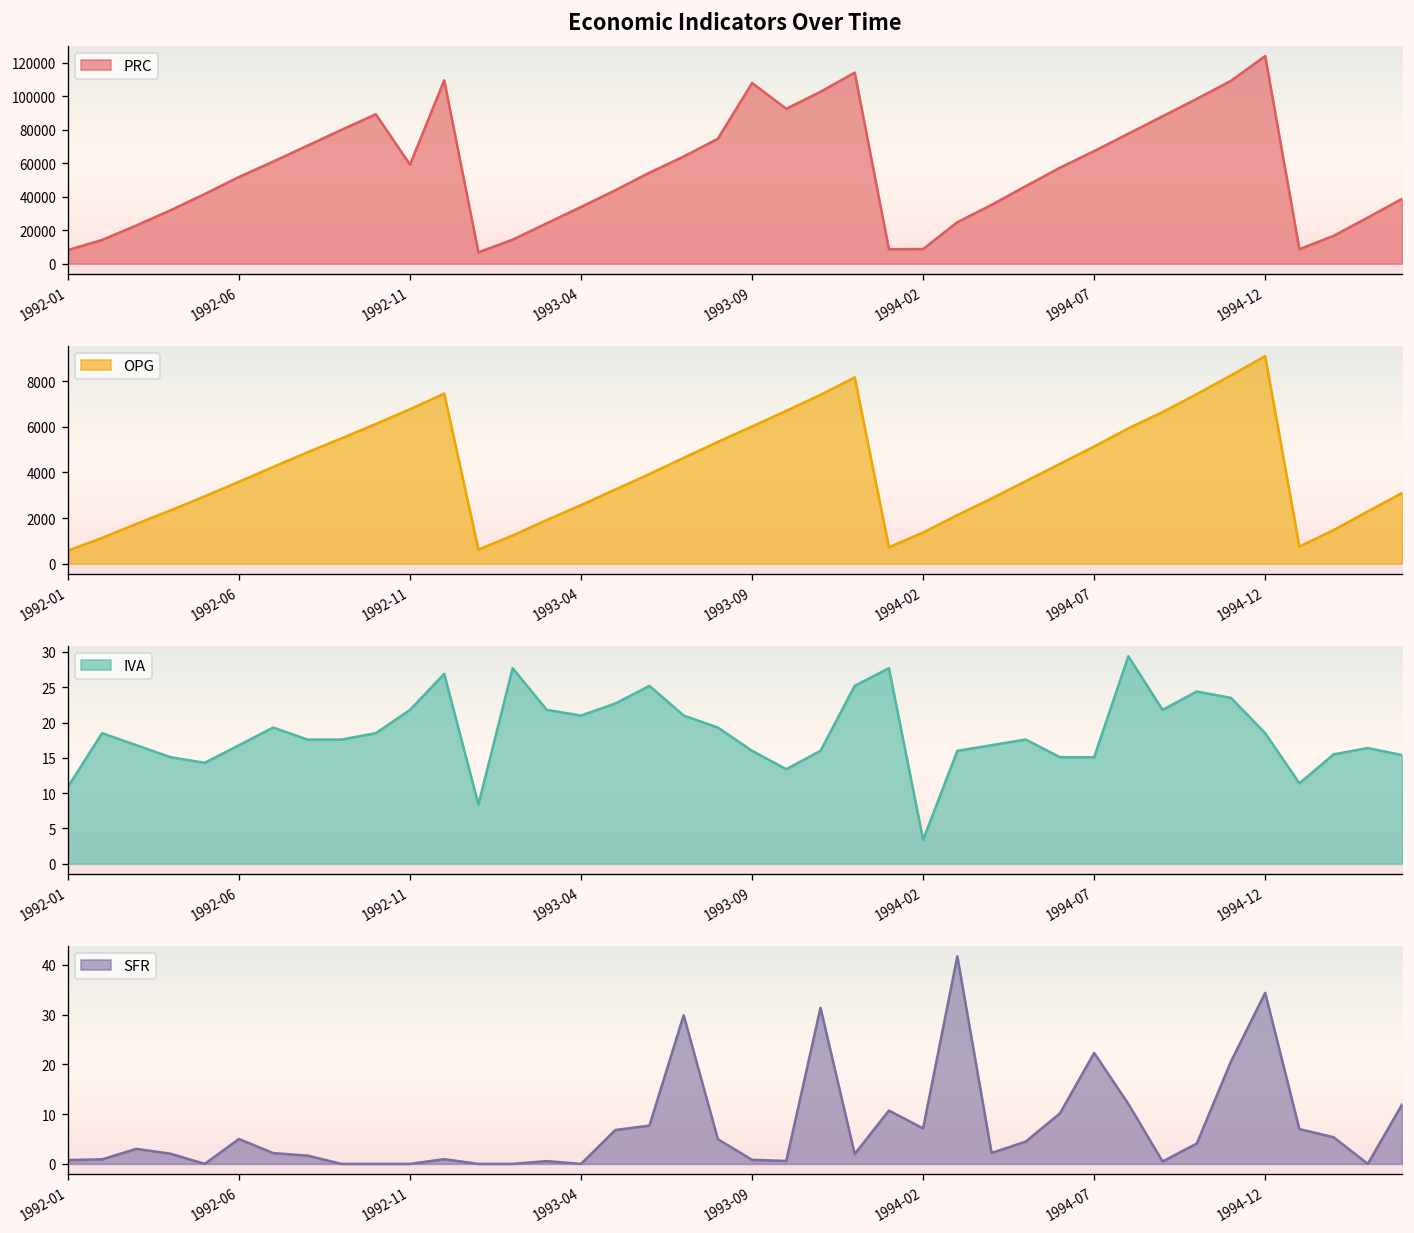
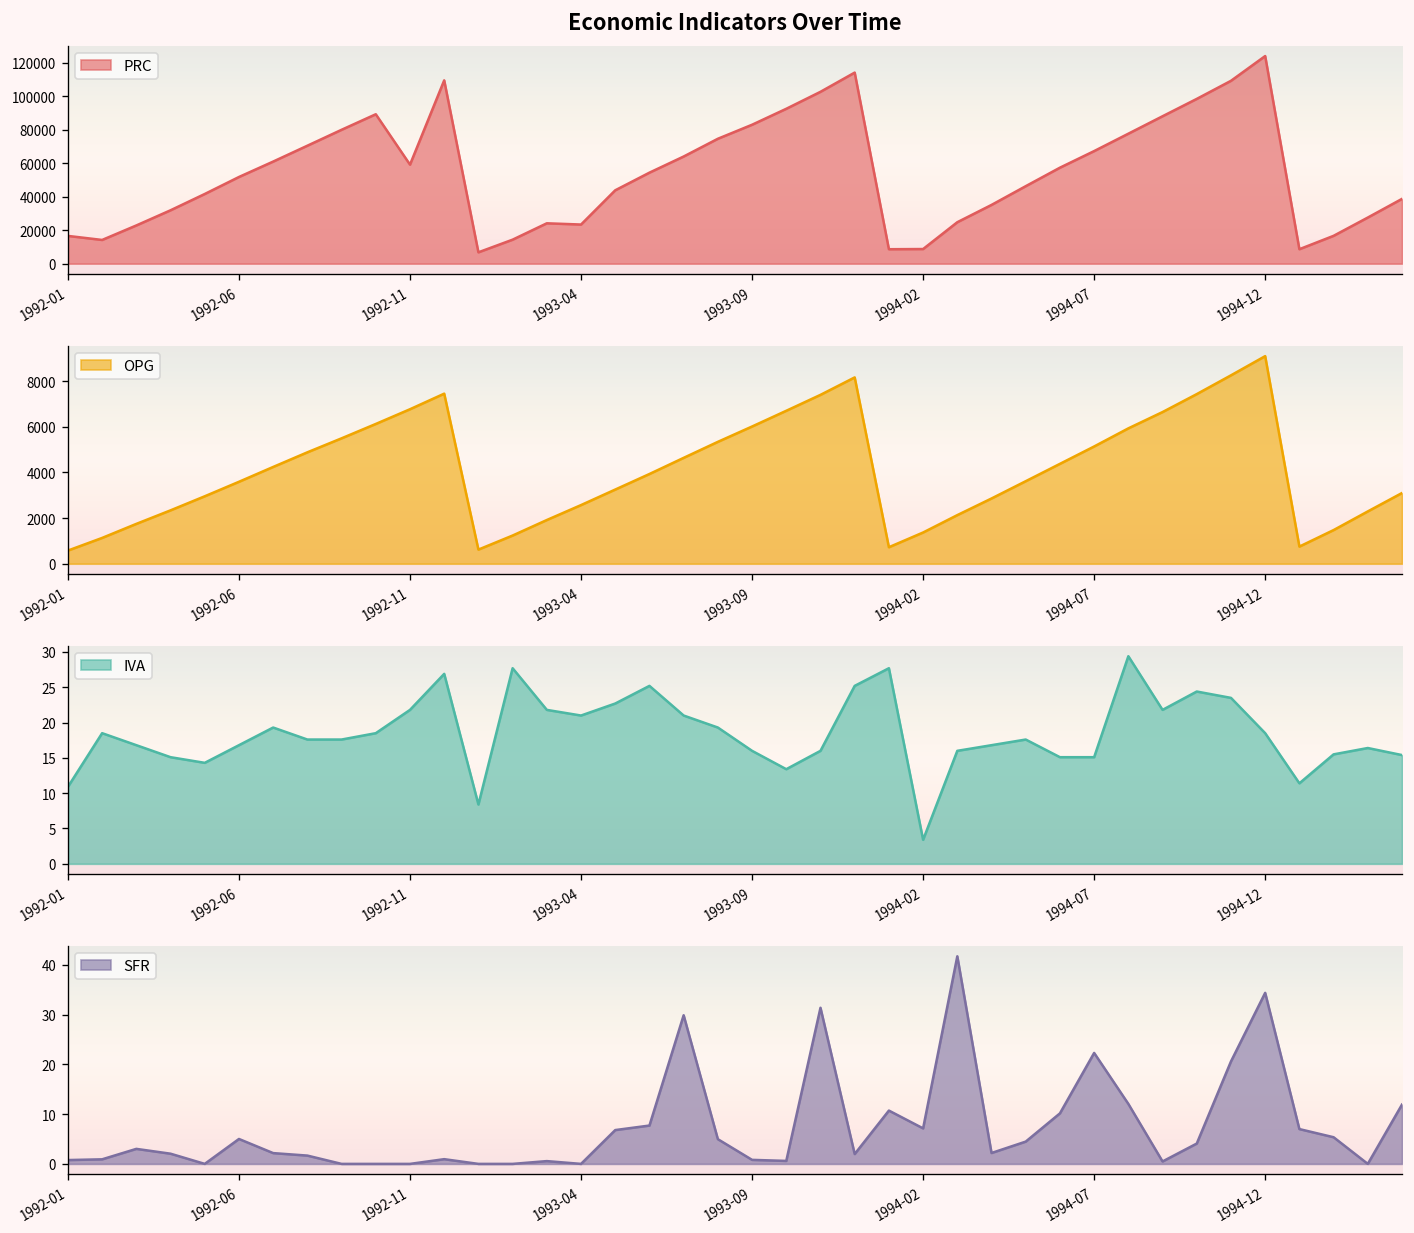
  {
    "Economic Indicators Over Time": {
-     "1992-01": 8000,
+     "1992-01": 17000,
      "1992-06": 52000,
      "1992-11": 59000,
-     "1993-04": 34000,
-     "1993-09": 108000,
+     "1993-04": 23000,
+     "1993-09": 83000,
      "1994-02": 9000,
      "1994-07": 67000,
      "1994-12": 124000
    }
  }
